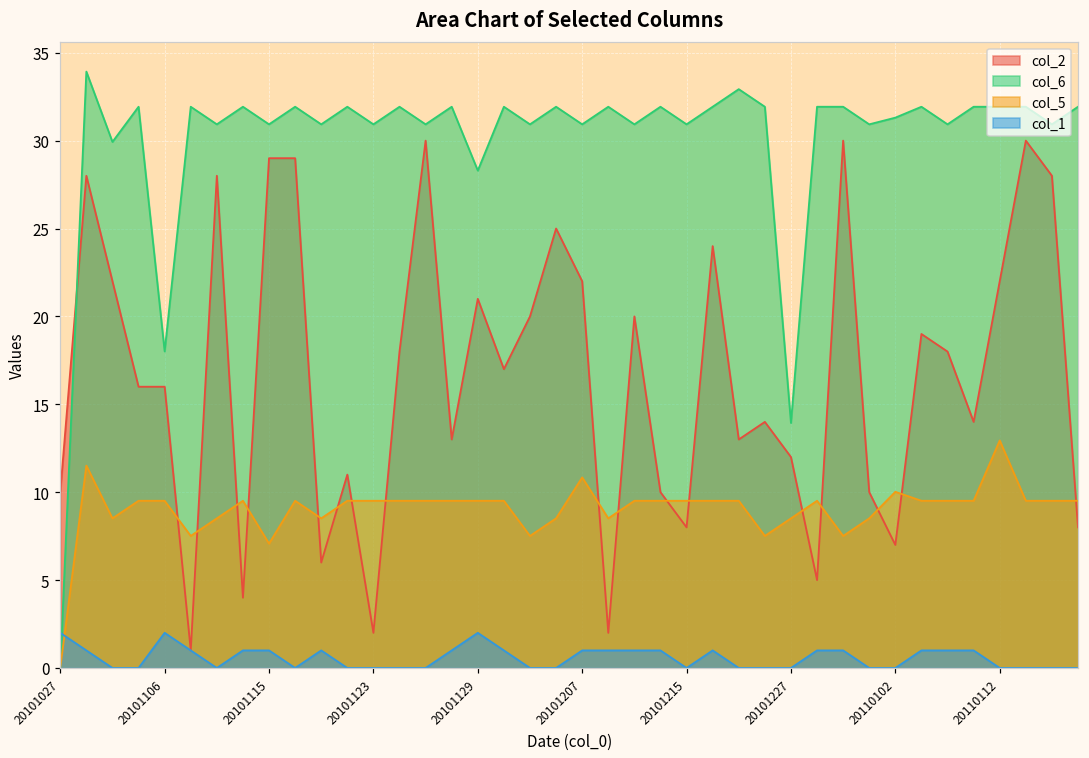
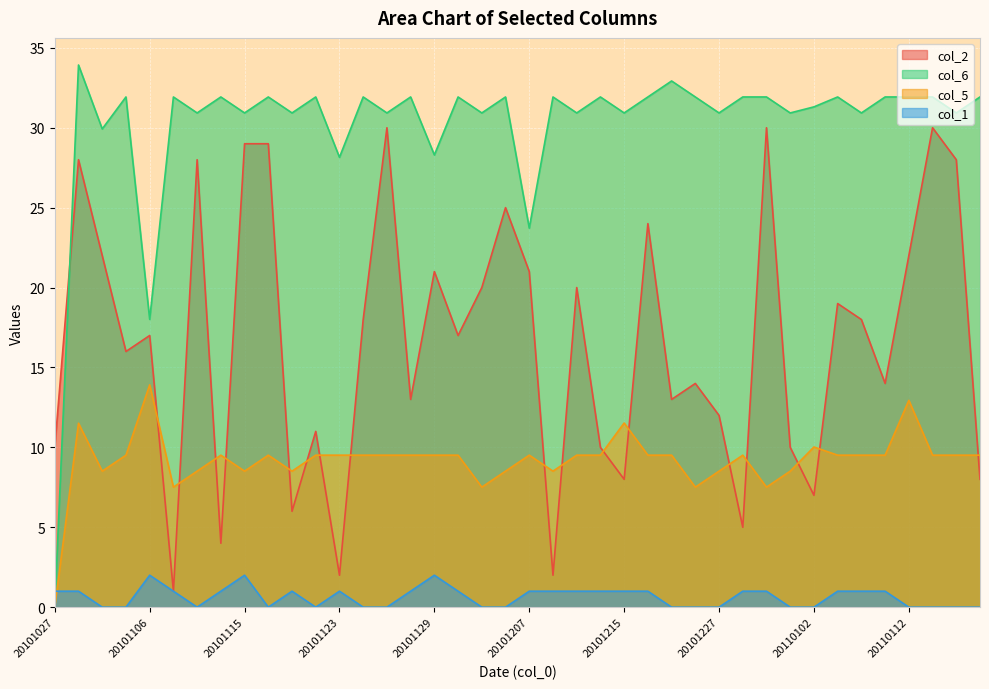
  {
    "col_2": {
      "20101027": 10,
-     "20101106": 16,
+     "20101106": 17,
      "20101115": 29,
      "20101123": 2,
      "20101129": 21,
-     "20101207": 22,
+     "20101207": 21,
      "20101215": 8,
      "20101227": 12,
      "20110102": 7,
      "20110112": 22
    },
    "col_6": {
      "20101106": 18.0,
      "20101115": 30.9,
-     "20101123": 30.9,
+     "20101123": 28.1,
      "20101129": 28.3,
-     "20101207": 30.9,
+     "20101207": 23.7,
      "20101215": 30.9,
-     "20101227": 13.9,
+     "20101227": 30.9,
      "20110102": 31.3
    },
    "col_5": {
-     "20101106": 9.5,
-     "20101115": 7.1,
+     "20101106": 13.9,
+     "20101115": 8.5,
      "20101123": 9.5,
      "20101129": 9.5,
-     "20101207": 10.8,
-     "20101215": 9.5,
+     "20101207": 9.5,
+     "20101215": 11.5,
      "20101227": 8.5,
      "20110102": 10.0,
      "20110112": 12.9
    },
    "col_1": {
-     "20101027": 2,
+     "20101027": 1,
      "20101106": 2,
-     "20101115": 1,
-     "20101123": 0,
+     "20101115": 2,
+     "20101123": 1,
      "20101129": 2,
      "20101207": 1,
-     "20101215": 0,
+     "20101215": 1,
      "20101227": 0,
      "20110102": 0,
      "20110112": 0
    }
  }
